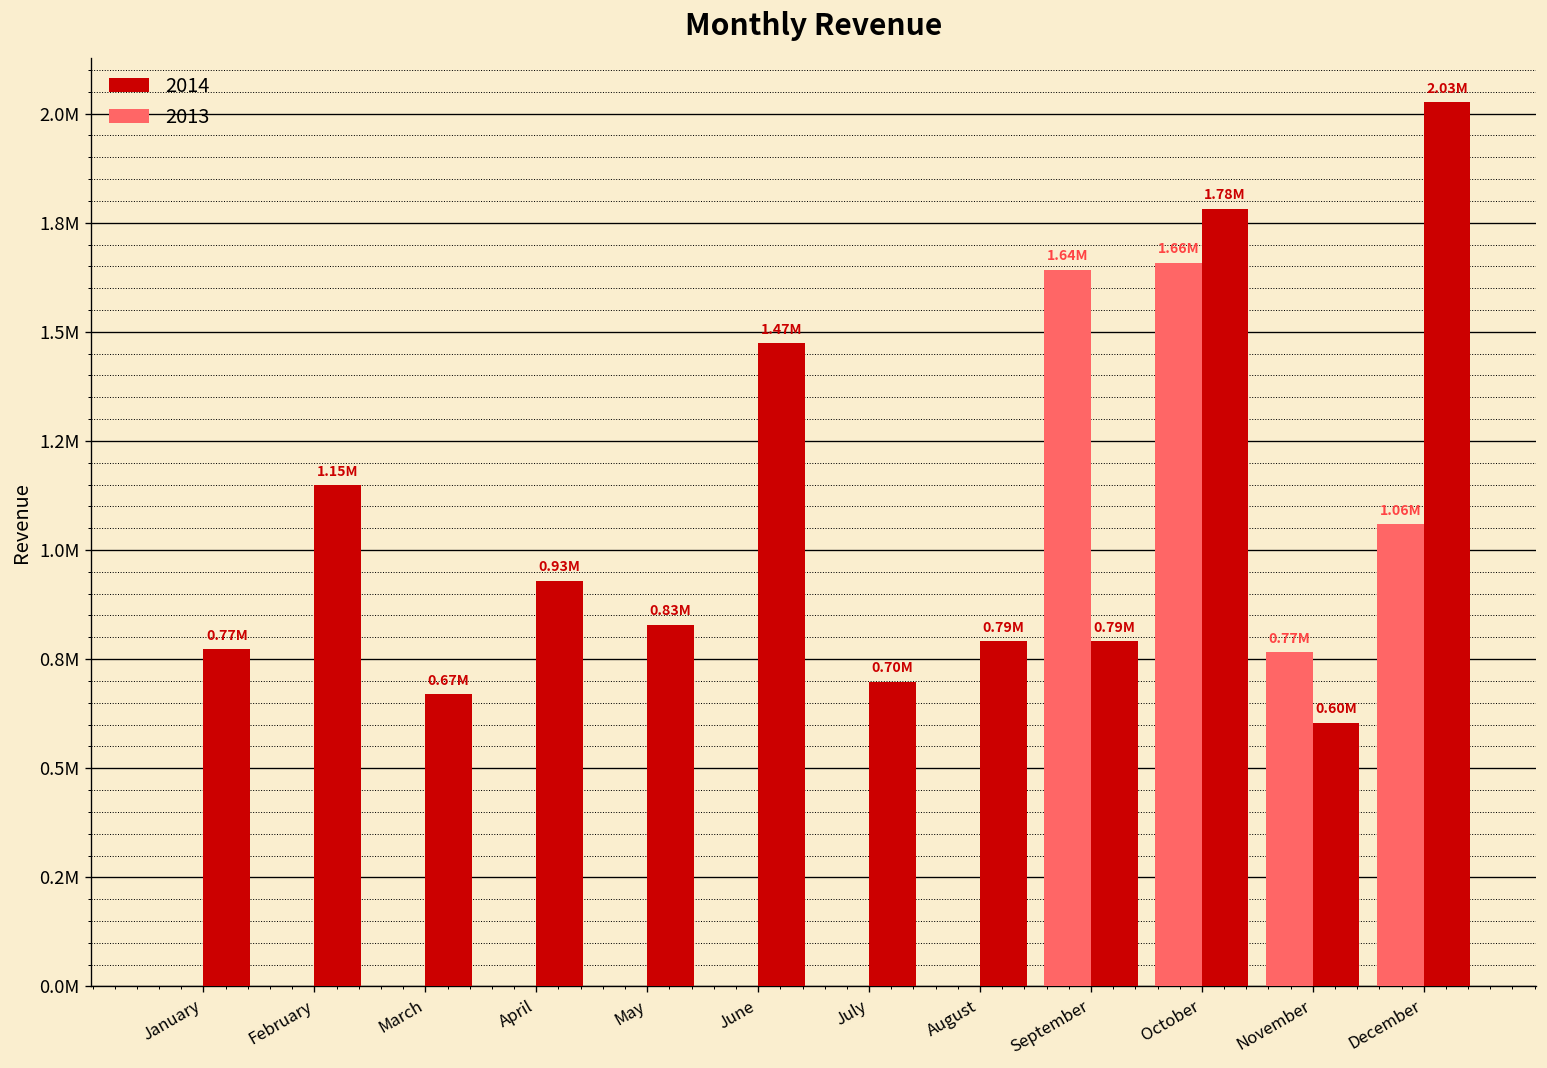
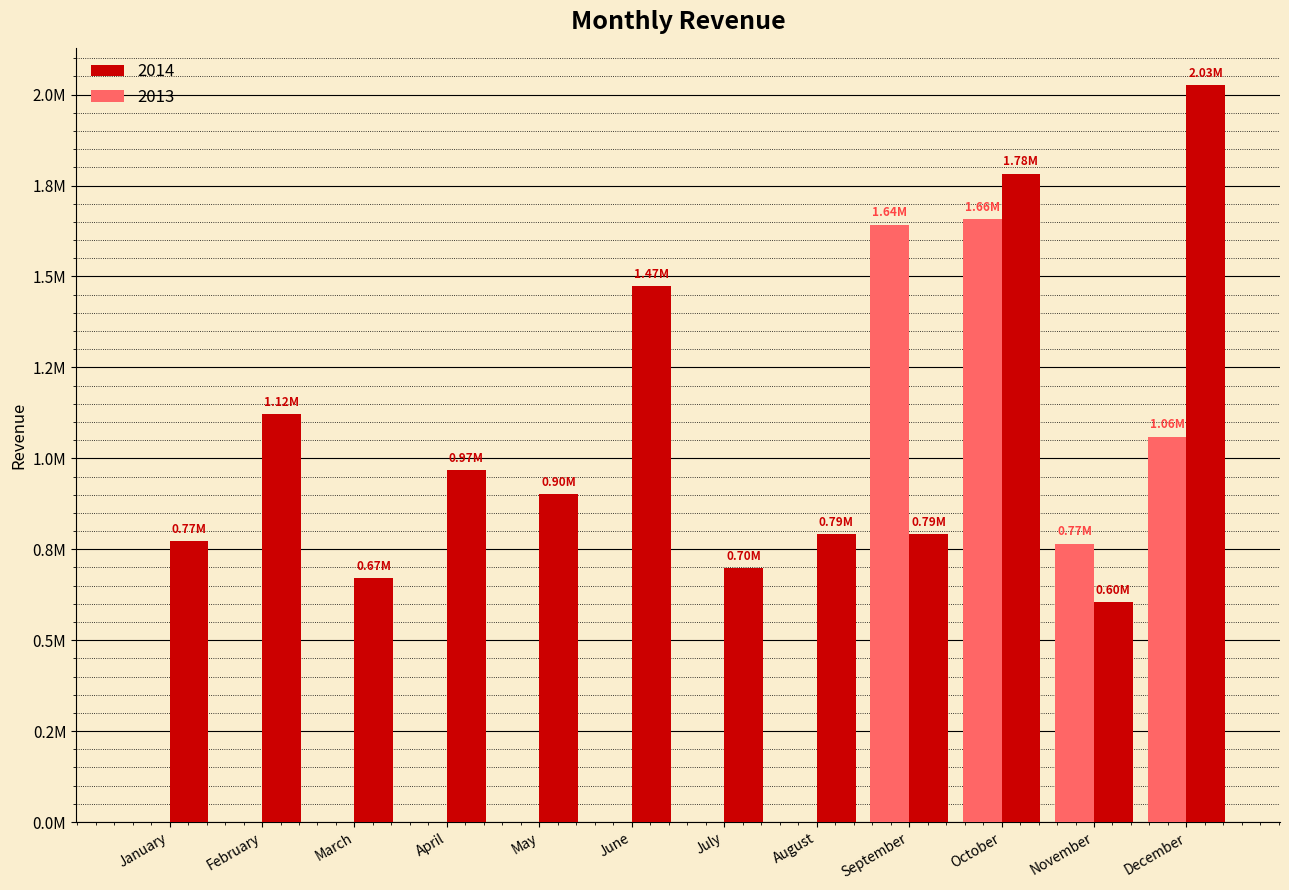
  {
    "2014": {
      "January": "0.77M",
-     "February": "1.15M",
+     "February": "1.12M",
      "March": "0.67M",
-     "April": "0.93M",
-     "May": "0.83M",
+     "April": "0.97M",
+     "May": "0.90M",
      "June": "1.47M",
      "July": "0.70M",
      "August": "0.79M",
      "September": "0.79M",
      "October": "1.78M",
      "November": "0.60M",
      "December": "2.03M"
    },
    "2013": {
      "September": "1.64M",
      "October": "1.66M",
      "November": "0.77M",
      "December": "1.06M"
    }
  }
